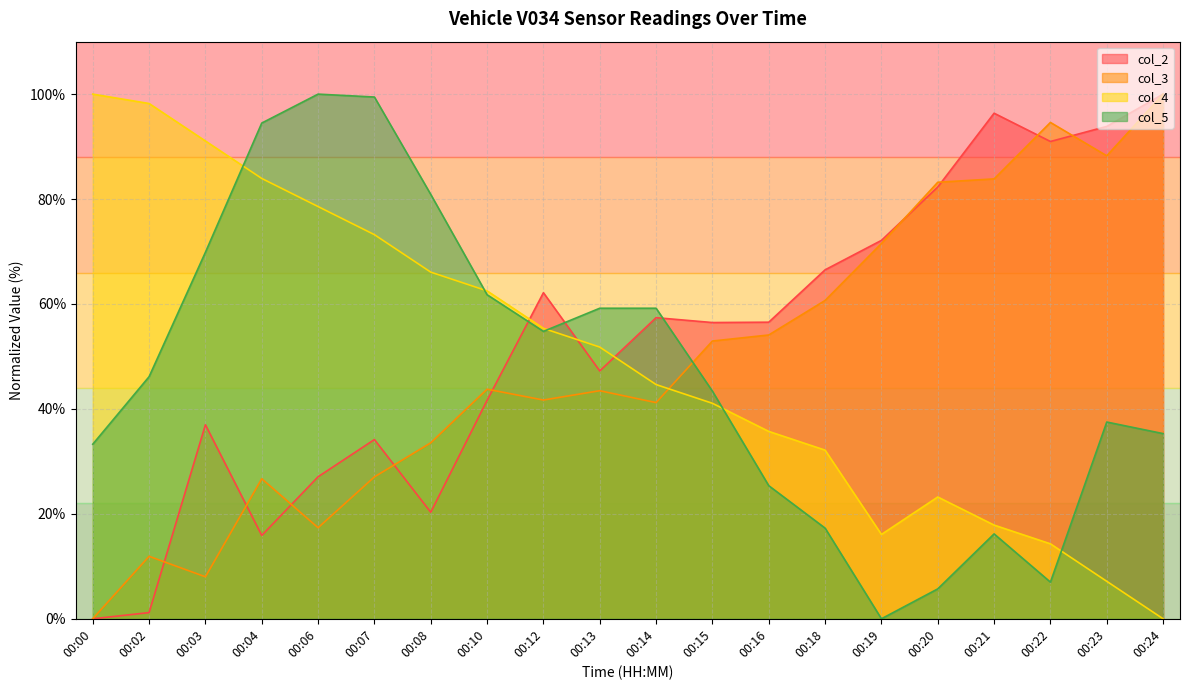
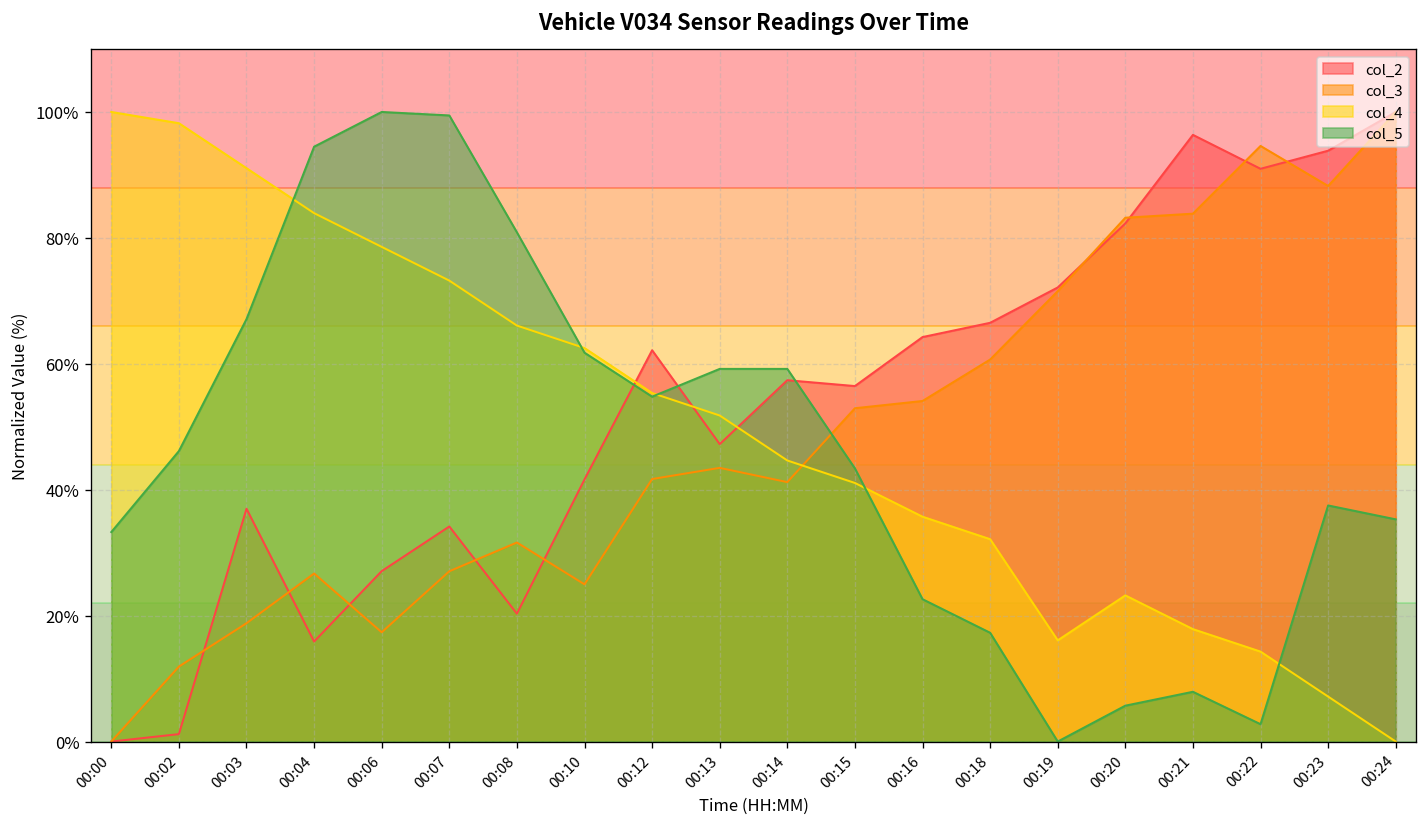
  {
    "col_2": {
      "00:02": "1%",
      "00:03": "37%",
      "00:04": "16%",
      "00:06": "27%",
      "00:07": "34%",
      "00:08": "20%",
      "00:10": "42%",
      "00:12": "62%",
      "00:13": "47%",
      "00:14": "57%",
      "00:15": "56%",
-     "00:16": "57%",
+     "00:16": "64%",
      "00:18": "67%",
      "00:19": "72%",
      "00:20": "82%",
      "00:21": "96%",
      "00:22": "91%"
    },
    "col_3": {
      "00:02": "12%",
-     "00:03": "8%",
+     "00:03": "19%",
      "00:04": "27%",
      "00:06": "17%",
      "00:07": "27%",
-     "00:08": "34%",
-     "00:10": "44%",
+     "00:08": "32%",
+     "00:10": "25%",
      "00:12": "42%",
      "00:13": "43%",
      "00:14": "41%",
      "00:15": "53%",
      "00:16": "54%",
      "00:18": "61%",
      "00:19": "72%",
      "00:20": "83%",
      "00:21": "84%",
      "00:22": "95%",
      "00:23": "88%"
    },
    "col_4": {
      "00:00": "100%",
      "00:02": "98%",
      "00:03": "91%",
      "00:04": "84%",
      "00:06": "79%",
      "00:07": "73%",
      "00:08": "66%",
      "00:10": "63%",
      "00:12": "55%",
      "00:13": "52%",
      "00:14": "45%",
      "00:15": "41%",
      "00:16": "36%",
      "00:18": "32%",
      "00:19": "16%",
      "00:20": "23%",
      "00:21": "18%",
      "00:22": "14%",
      "00:23": "7%",
      "00:24": "0%"
    },
    "col_5": {
      "00:00": "33%",
      "00:02": "46%",
-     "00:03": "70%",
+     "00:03": "67%",
      "00:04": "94%",
      "00:06": "100%",
      "00:07": "99%",
      "00:08": "81%",
      "00:10": "62%",
      "00:12": "55%",
      "00:13": "59%",
      "00:14": "59%",
      "00:15": "43%",
-     "00:16": "25%",
+     "00:16": "23%",
      "00:18": "17%",
      "00:19": "0%",
      "00:20": "6%",
-     "00:21": "16%",
-     "00:22": "7%",
+     "00:21": "8%",
+     "00:22": "3%",
      "00:23": "38%",
      "00:24": "35%"
    }
  }
